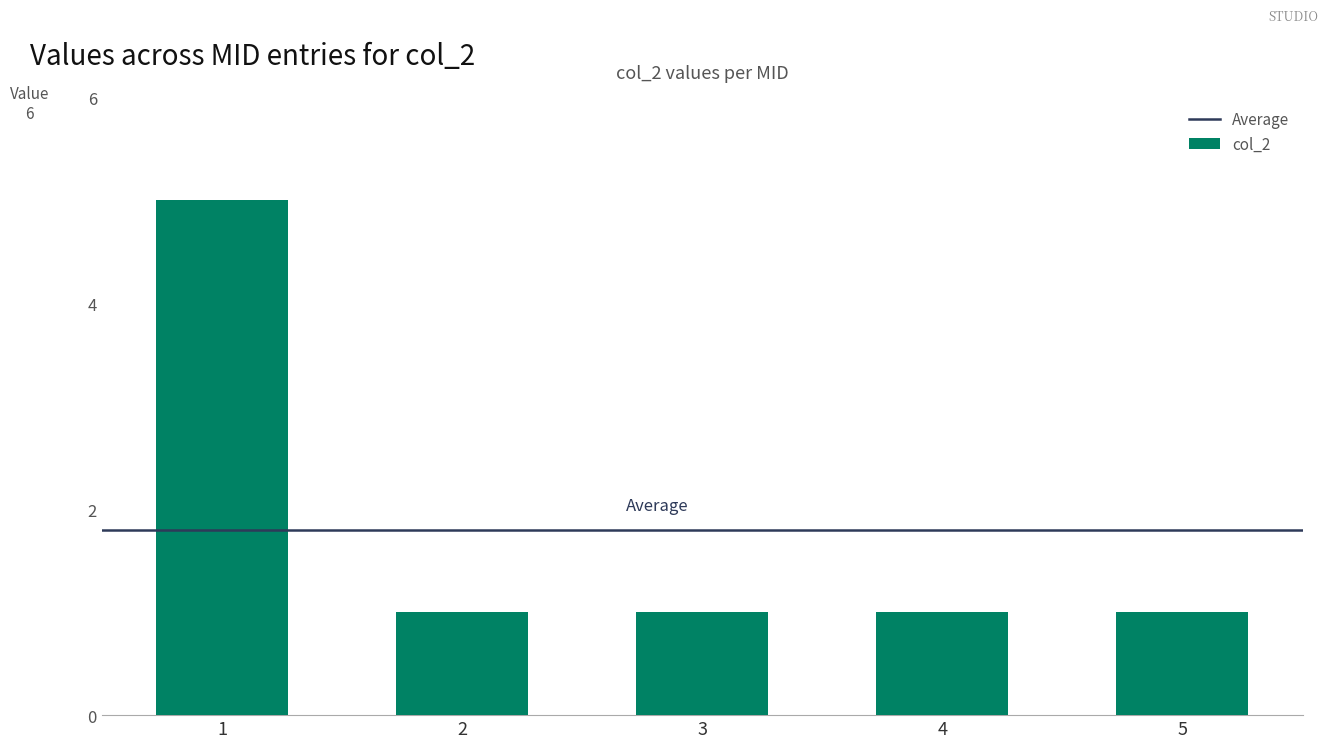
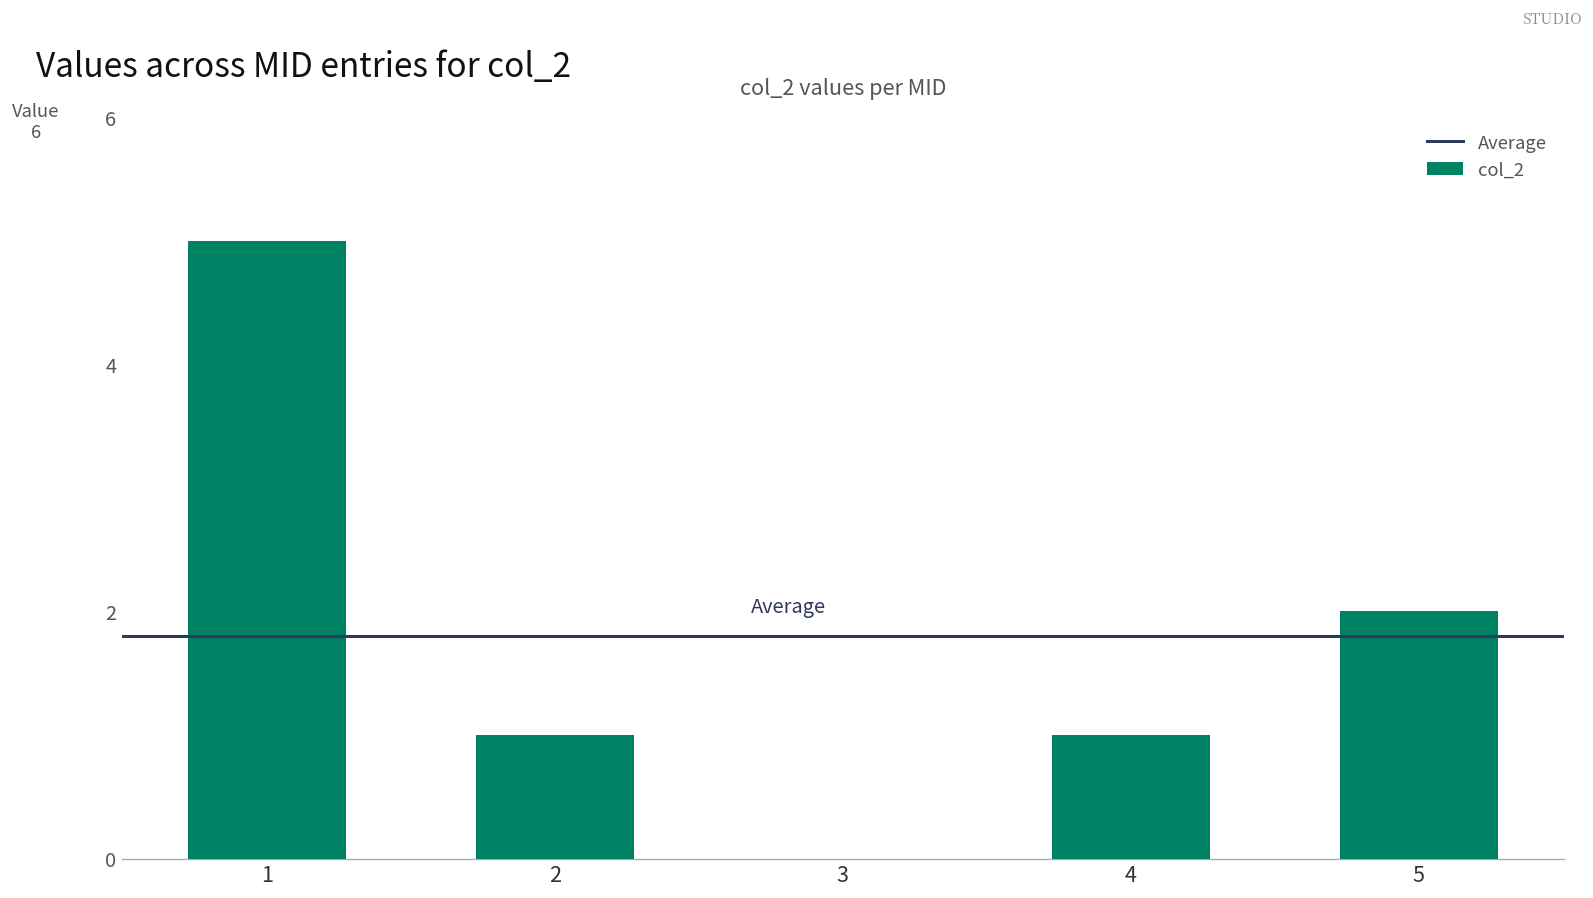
  {
    "1": 5,
    "2": 1,
-   "3": 1,
+   "3": 0,
    "4": 1,
-   "5": 1
+   "5": 2
  }
